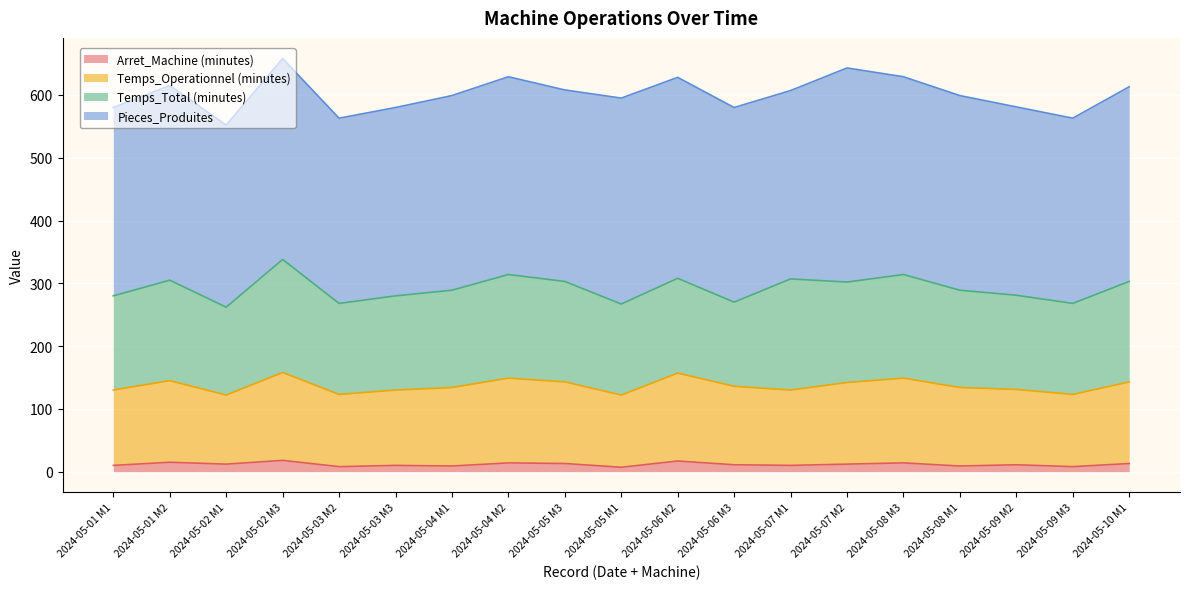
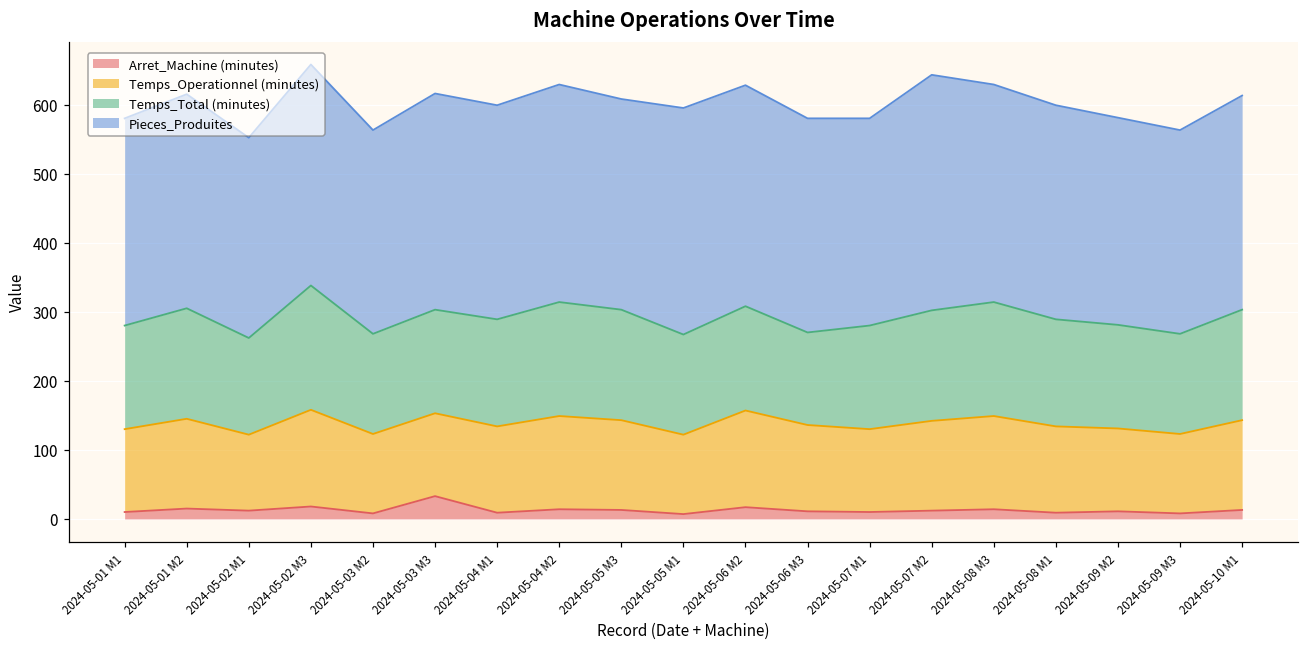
  {
    "Arret_Machine (minutes)": {
      "2024-05-01 M1": 10,
      "2024-05-01 M2": 20,
      "2024-05-02 M1": 10,
      "2024-05-02 M3": 20,
      "2024-05-03 M2": 10,
-     "2024-05-03 M3": 10,
+     "2024-05-03 M3": 30,
      "2024-05-04 M1": 10,
      "2024-05-04 M2": 10,
      "2024-05-05 M3": 10,
      "2024-05-05 M1": 10,
      "2024-05-06 M2": 20,
      "2024-05-06 M3": 10,
      "2024-05-07 M1": 10,
      "2024-05-07 M2": 10,
      "2024-05-08 M3": 10,
      "2024-05-08 M1": 10,
      "2024-05-09 M2": 10,
      "2024-05-09 M3": 10,
      "2024-05-10 M1": 10
    },
    "Temps_Operationnel (minutes)": {
      "2024-05-01 M1": 120,
      "2024-05-01 M2": 130,
      "2024-05-02 M1": 110,
      "2024-05-02 M3": 140,
      "2024-05-03 M2": 120,
      "2024-05-03 M3": 120,
      "2024-05-04 M1": 130,
      "2024-05-04 M2": 140,
      "2024-05-05 M3": 130,
      "2024-05-05 M1": 120,
      "2024-05-06 M2": 140,
      "2024-05-06 M3": 130,
      "2024-05-07 M1": 120,
      "2024-05-07 M2": 130,
      "2024-05-08 M3": 140,
      "2024-05-08 M1": 130,
      "2024-05-09 M2": 120,
      "2024-05-09 M3": 120,
      "2024-05-10 M1": 130
    },
    "Temps_Total (minutes)": {
      "2024-05-01 M1": 150,
      "2024-05-01 M2": 160,
      "2024-05-02 M1": 140,
      "2024-05-02 M3": 180,
      "2024-05-03 M2": 150,
      "2024-05-03 M3": 150,
      "2024-05-04 M1": 160,
      "2024-05-04 M2": 170,
      "2024-05-05 M3": 160,
      "2024-05-05 M1": 150,
      "2024-05-06 M2": 150,
      "2024-05-06 M3": 130,
-     "2024-05-07 M1": 180,
+     "2024-05-07 M1": 150,
      "2024-05-07 M2": 160,
      "2024-05-08 M3": 170,
      "2024-05-08 M1": 160,
      "2024-05-09 M2": 150,
      "2024-05-09 M3": 150,
      "2024-05-10 M1": 160
    },
    "Pieces_Produites": {
      "2024-05-03 M2": 300,
-     "2024-05-03 M3": 300,
+     "2024-05-03 M3": 310,
      "2024-05-04 M1": 310,
      "2024-05-04 M2": 320,
      "2024-05-05 M3": 310,
      "2024-05-05 M1": 330,
      "2024-05-06 M2": 320,
      "2024-05-06 M3": 310,
      "2024-05-07 M1": 300,
      "2024-05-07 M2": 340,
      "2024-05-08 M3": 320,
      "2024-05-08 M1": 310,
      "2024-05-09 M2": 300,
      "2024-05-09 M3": 300,
      "2024-05-10 M1": 310
    }
  }
